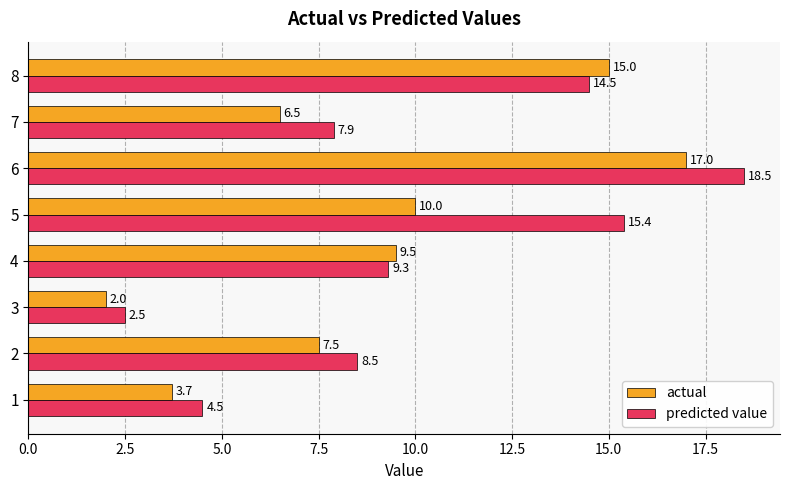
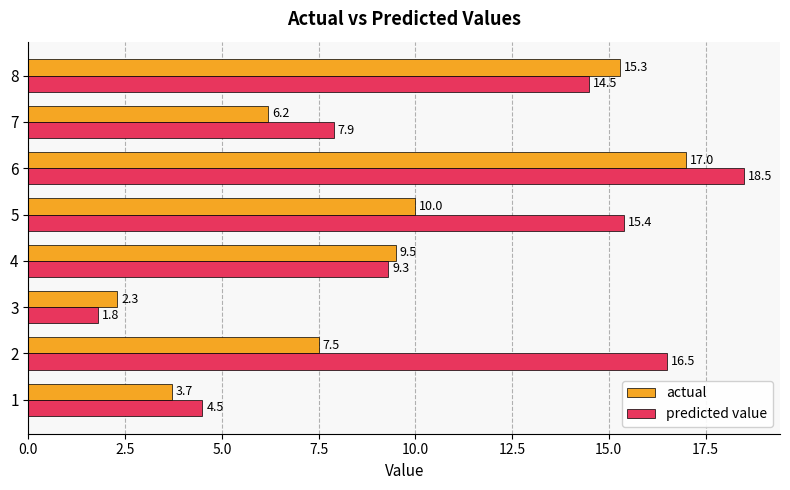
  {
    "actual": {
-     "8": 15.0,
-     "7": 6.5,
+     "8": 15.3,
+     "7": 6.2,
      "6": 17.0,
      "5": 10.0,
      "4": 9.5,
-     "3": 2.0,
+     "3": 2.3,
      "2": 7.5,
      "1": 3.7
    },
    "predicted value": {
      "8": 14.5,
      "7": 7.9,
      "6": 18.5,
      "5": 15.4,
      "4": 9.3,
-     "3": 2.5,
-     "2": 8.5,
+     "3": 1.8,
+     "2": 16.5,
      "1": 4.5
    }
  }
